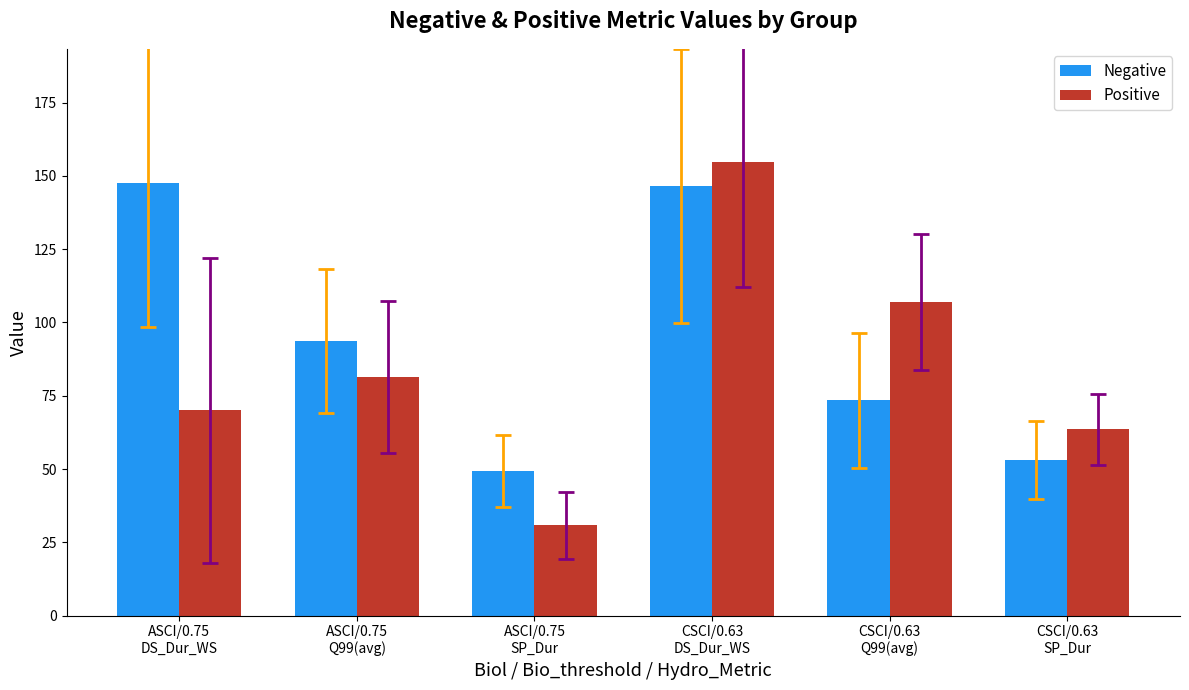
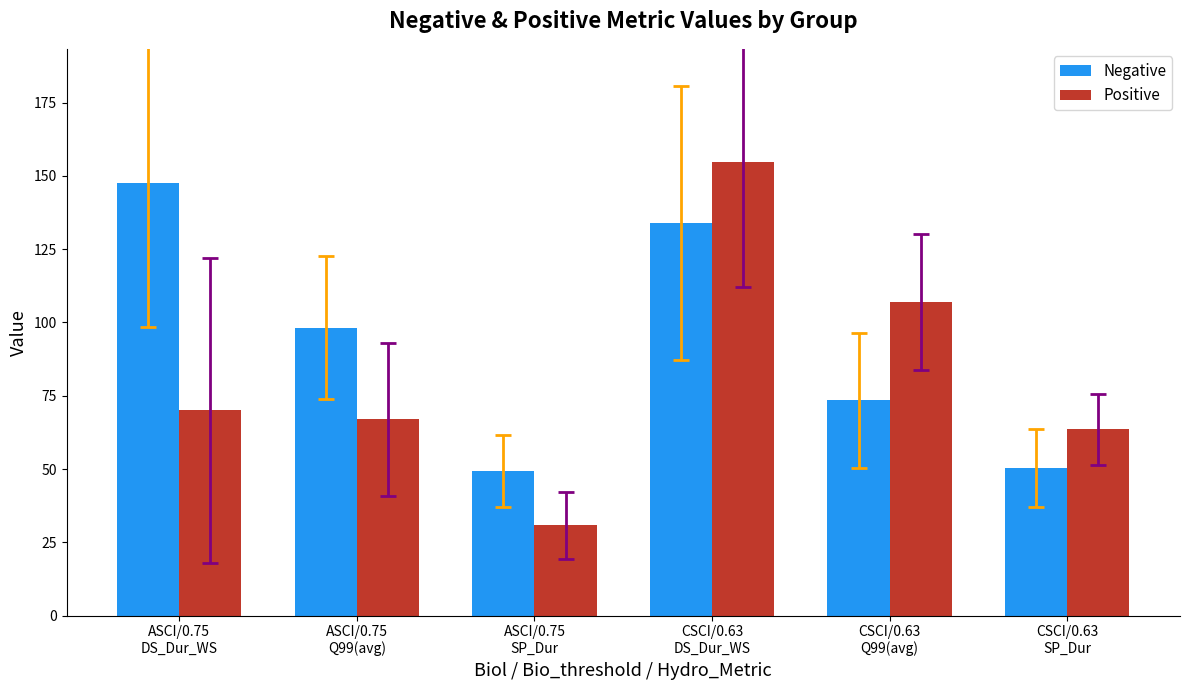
  {
    "Negative": {
      "ASCI/0.75 DS_Dur_WS": 147,
-     "ASCI/0.75 Q99(avg)": 94,
+     "ASCI/0.75 Q99(avg)": 98,
      "ASCI/0.75 SP_Dur": 49,
-     "CSCI/0.63 DS_Dur_WS": 147,
+     "CSCI/0.63 DS_Dur_WS": 134,
      "CSCI/0.63 Q99(avg)": 73,
-     "CSCI/0.63 SP_Dur": 53
+     "CSCI/0.63 SP_Dur": 50
    },
    "Positive": {
      "ASCI/0.75 DS_Dur_WS": 70,
-     "ASCI/0.75 Q99(avg)": 81,
+     "ASCI/0.75 Q99(avg)": 67,
      "ASCI/0.75 SP_Dur": 31,
      "CSCI/0.63 DS_Dur_WS": 155,
      "CSCI/0.63 Q99(avg)": 107,
      "CSCI/0.63 SP_Dur": 64
    }
  }
